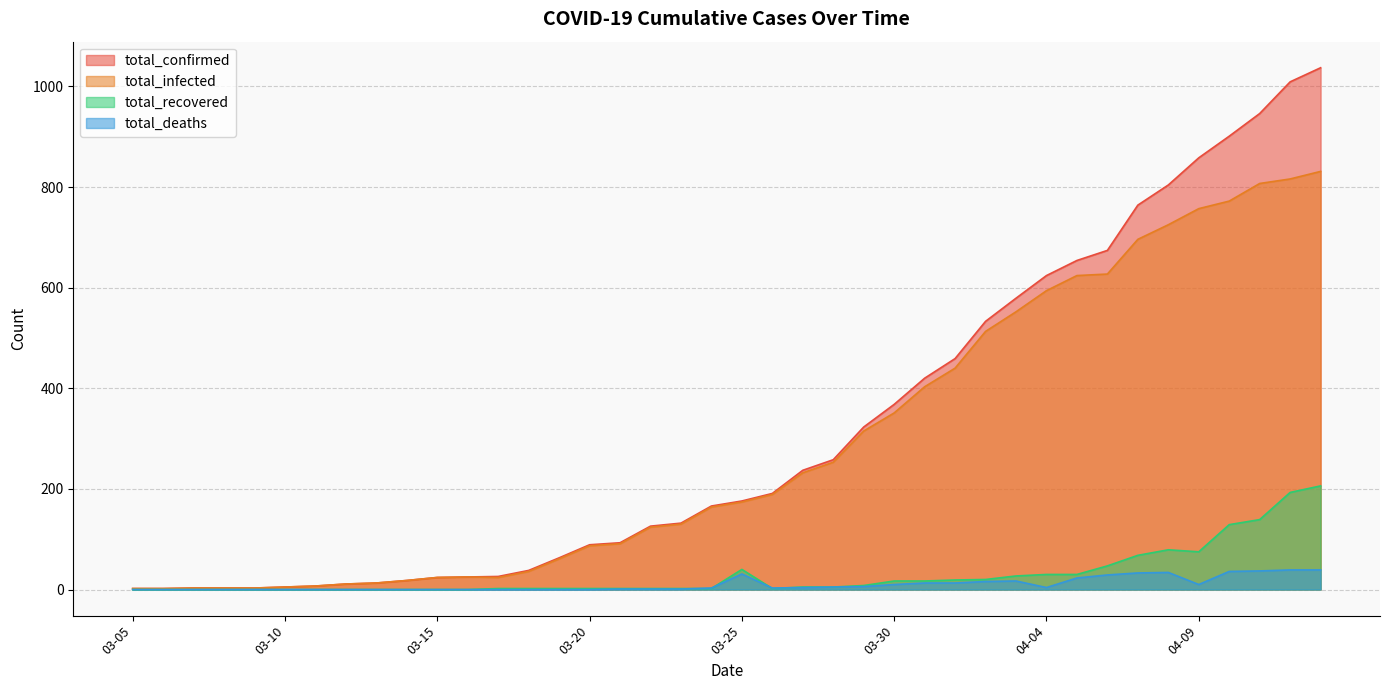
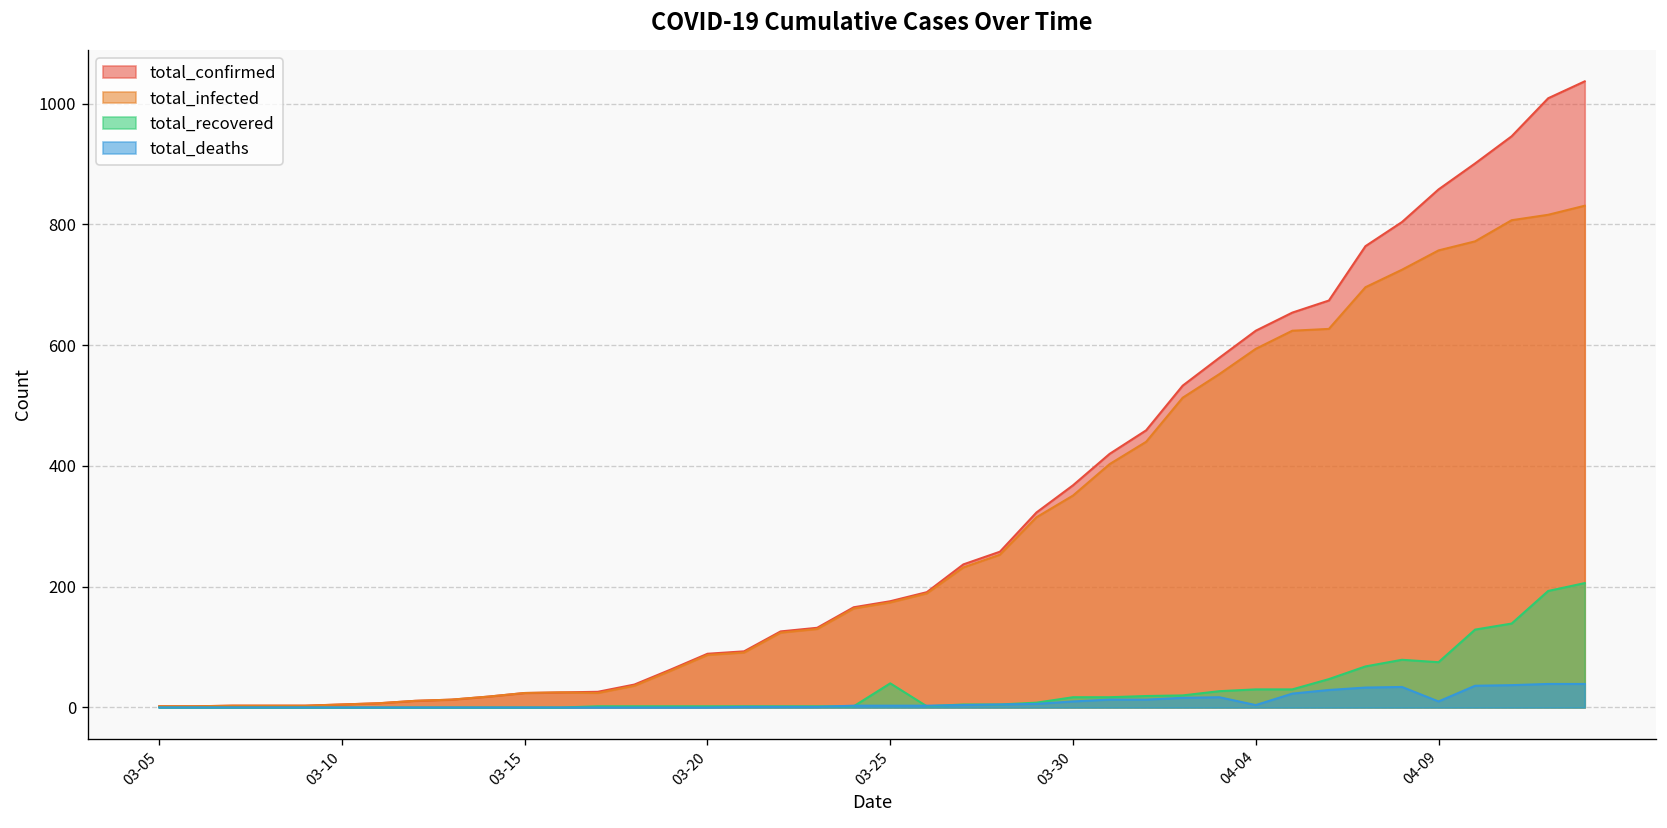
  {
    "total_recovered": {
      "03-25": 40,
      "03-30": 20,
      "04-04": 30,
      "04-09": 80
    },
    "total_deaths": {
-     "03-25": 30,
+     "03-25": 0,
      "03-30": 10,
      "04-04": 0,
      "04-09": 10
    }
  }
